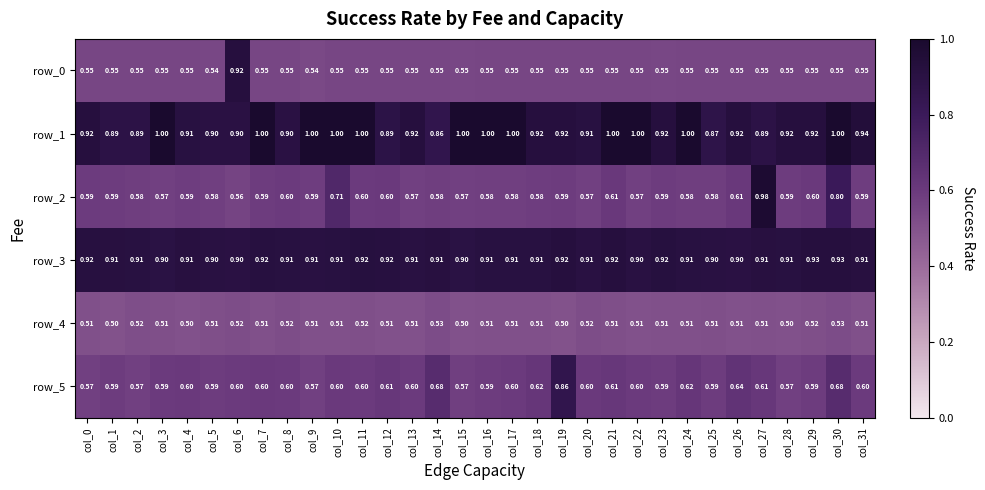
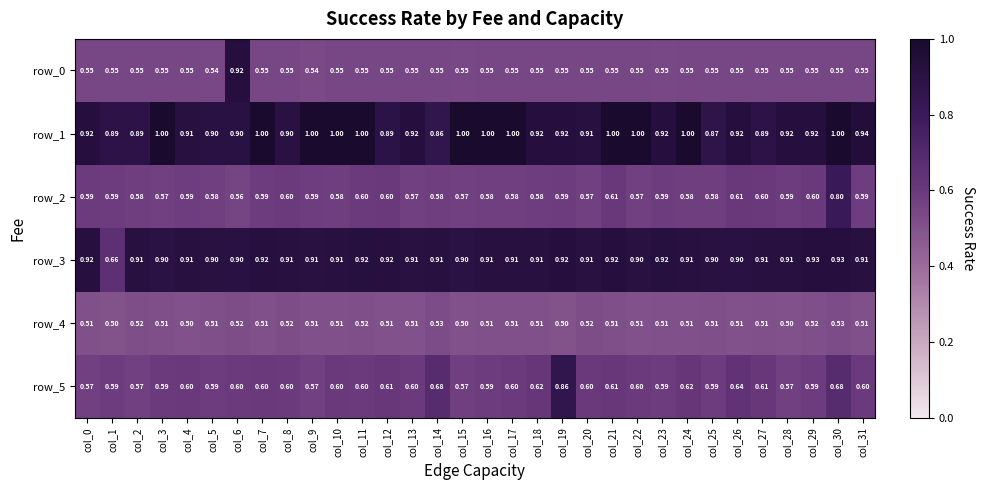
  {
    "row_0": {
      "col_0": 0.55,
      "col_1": 0.55,
      "col_2": 0.55,
      "col_3": 0.55,
      "col_4": 0.55,
      "col_5": 0.54,
      "col_6": 0.92,
      "col_7": 0.55,
      "col_8": 0.55,
      "col_9": 0.54,
      "col_10": 0.55,
      "col_11": 0.55,
      "col_12": 0.55,
      "col_13": 0.55,
      "col_14": 0.55,
      "col_15": 0.55,
      "col_16": 0.55,
      "col_17": 0.55,
      "col_18": 0.55,
      "col_19": 0.55,
      "col_20": 0.55,
      "col_21": 0.55,
      "col_22": 0.55,
      "col_23": 0.55,
      "col_24": 0.55,
      "col_25": 0.55,
      "col_26": 0.55,
      "col_27": 0.55,
      "col_28": 0.55,
      "col_29": 0.55,
      "col_30": 0.55,
      "col_31": 0.55
    },
    "row_1": {
      "col_0": 0.92,
      "col_1": 0.89,
      "col_2": 0.89,
      "col_3": 1.00,
      "col_4": 0.91,
      "col_5": 0.90,
      "col_6": 0.90,
      "col_7": 1.00,
      "col_8": 0.90,
      "col_9": 1.00,
      "col_10": 1.00,
      "col_11": 1.00,
      "col_12": 0.89,
      "col_13": 0.92,
      "col_14": 0.86,
      "col_15": 1.00,
      "col_16": 1.00,
      "col_17": 1.00,
      "col_18": 0.92,
      "col_19": 0.92,
      "col_20": 0.91,
      "col_21": 1.00,
      "col_22": 1.00,
      "col_23": 0.92,
      "col_24": 1.00,
      "col_25": 0.87,
      "col_26": 0.92,
      "col_27": 0.89,
      "col_28": 0.92,
      "col_29": 0.92,
      "col_30": 1.00,
      "col_31": 0.94
    },
    "row_2": {
      "col_0": 0.59,
      "col_1": 0.59,
      "col_2": 0.58,
      "col_3": 0.57,
      "col_4": 0.59,
      "col_5": 0.58,
      "col_6": 0.56,
      "col_7": 0.59,
      "col_8": 0.60,
      "col_9": 0.59,
-     "col_10": 0.71,
+     "col_10": 0.58,
      "col_11": 0.60,
      "col_12": 0.60,
      "col_13": 0.57,
      "col_14": 0.58,
      "col_15": 0.57,
      "col_16": 0.58,
      "col_17": 0.58,
      "col_18": 0.58,
      "col_19": 0.59,
      "col_20": 0.57,
      "col_21": 0.61,
      "col_22": 0.57,
      "col_23": 0.59,
      "col_24": 0.58,
      "col_25": 0.58,
      "col_26": 0.61,
-     "col_27": 0.98,
+     "col_27": 0.60,
      "col_28": 0.59,
      "col_29": 0.60,
      "col_30": 0.80,
      "col_31": 0.59
    },
    "row_3": {
      "col_0": 0.92,
-     "col_1": 0.91,
+     "col_1": 0.66,
      "col_2": 0.91,
      "col_3": 0.90,
      "col_4": 0.91,
      "col_5": 0.90,
      "col_6": 0.90,
      "col_7": 0.92,
      "col_8": 0.91,
      "col_9": 0.91,
      "col_10": 0.91,
      "col_11": 0.92,
      "col_12": 0.92,
      "col_13": 0.91,
      "col_14": 0.91,
      "col_15": 0.90,
      "col_16": 0.91,
      "col_17": 0.91,
      "col_18": 0.91,
      "col_19": 0.92,
      "col_20": 0.91,
      "col_21": 0.92,
      "col_22": 0.90,
      "col_23": 0.92,
      "col_24": 0.91,
      "col_25": 0.90,
      "col_26": 0.90,
      "col_27": 0.91,
      "col_28": 0.91,
      "col_29": 0.93,
      "col_30": 0.93,
      "col_31": 0.91
    },
    "row_4": {
      "col_0": 0.51,
      "col_1": 0.50,
      "col_2": 0.52,
      "col_3": 0.51,
      "col_4": 0.50,
      "col_5": 0.51,
      "col_6": 0.52,
      "col_7": 0.51,
      "col_8": 0.52,
      "col_9": 0.51,
      "col_10": 0.51,
      "col_11": 0.52,
      "col_12": 0.51,
      "col_13": 0.51,
      "col_14": 0.53,
      "col_15": 0.50,
      "col_16": 0.51,
      "col_17": 0.51,
      "col_18": 0.51,
      "col_19": 0.50,
      "col_20": 0.52,
      "col_21": 0.51,
      "col_22": 0.51,
      "col_23": 0.51,
      "col_24": 0.51,
      "col_25": 0.51,
      "col_26": 0.51,
      "col_27": 0.51,
      "col_28": 0.50,
      "col_29": 0.52,
      "col_30": 0.53,
      "col_31": 0.51
    },
    "row_5": {
      "col_0": 0.57,
      "col_1": 0.59,
      "col_2": 0.57,
      "col_3": 0.59,
      "col_4": 0.60,
      "col_5": 0.59,
      "col_6": 0.60,
      "col_7": 0.60,
      "col_8": 0.60,
      "col_9": 0.57,
      "col_10": 0.60,
      "col_11": 0.60,
      "col_12": 0.61,
      "col_13": 0.60,
      "col_14": 0.68,
      "col_15": 0.57,
      "col_16": 0.59,
      "col_17": 0.60,
      "col_18": 0.62,
      "col_19": 0.86,
      "col_20": 0.60,
      "col_21": 0.61,
      "col_22": 0.60,
      "col_23": 0.59,
      "col_24": 0.62,
      "col_25": 0.59,
      "col_26": 0.64,
      "col_27": 0.61,
      "col_28": 0.57,
      "col_29": 0.59,
      "col_30": 0.68,
      "col_31": 0.60
    }
  }
